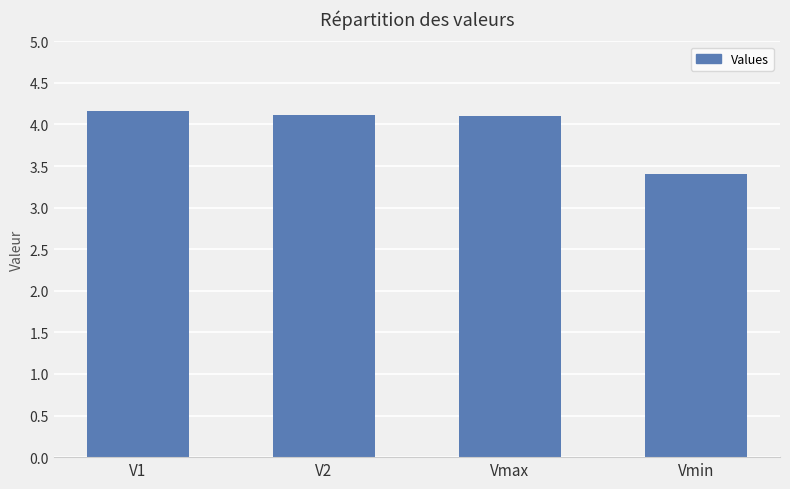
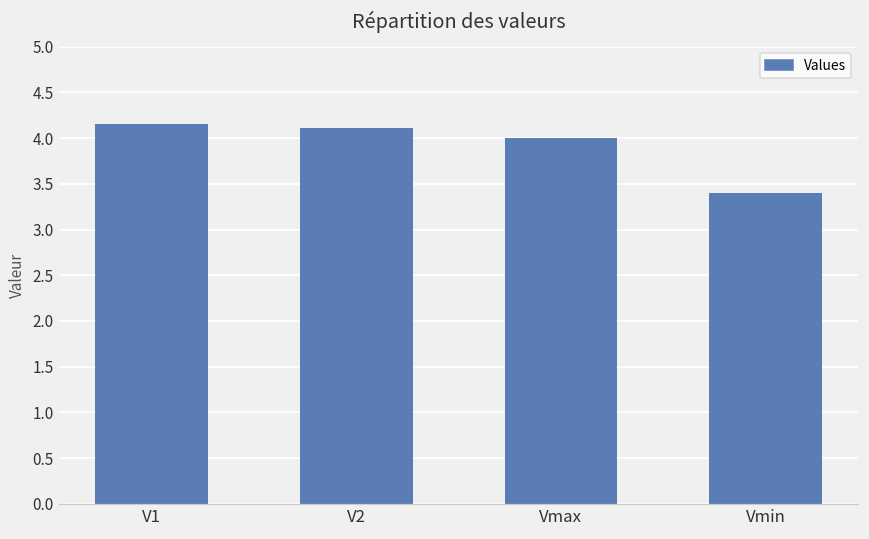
  {
    "V1": 4.2,
    "V2": 4.1,
-   "Vmax": 4.1,
+   "Vmax": 4.0,
    "Vmin": 3.4
  }
